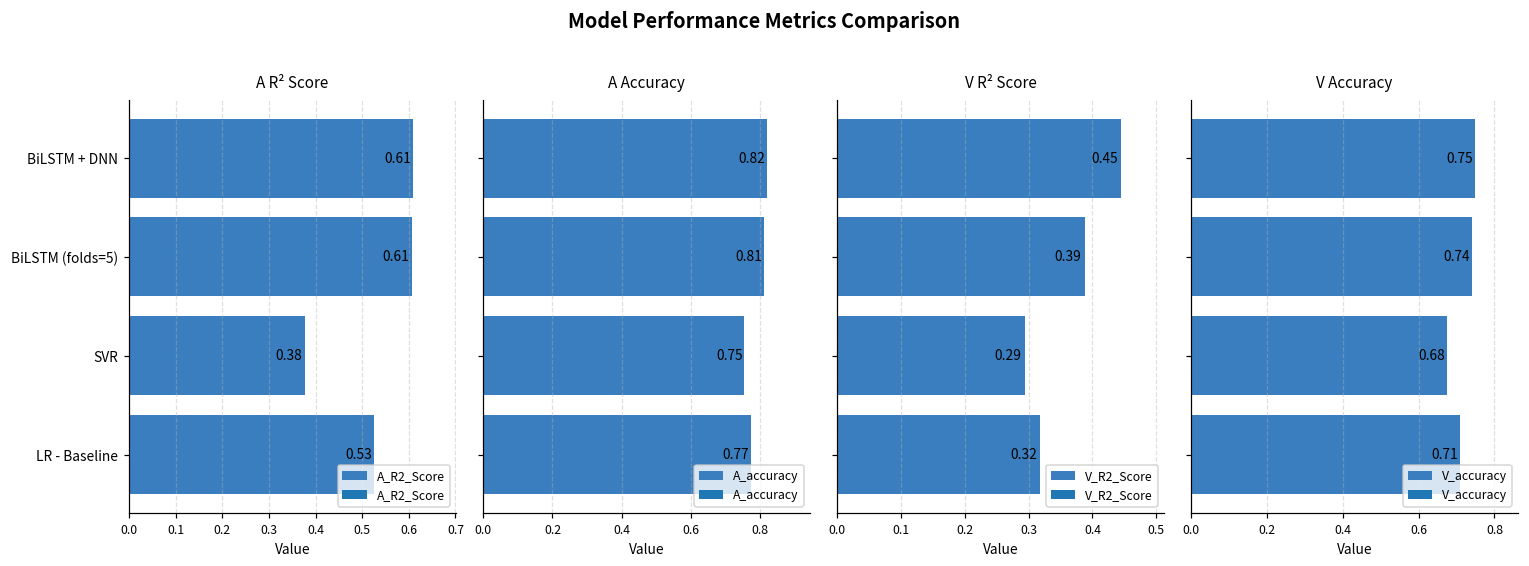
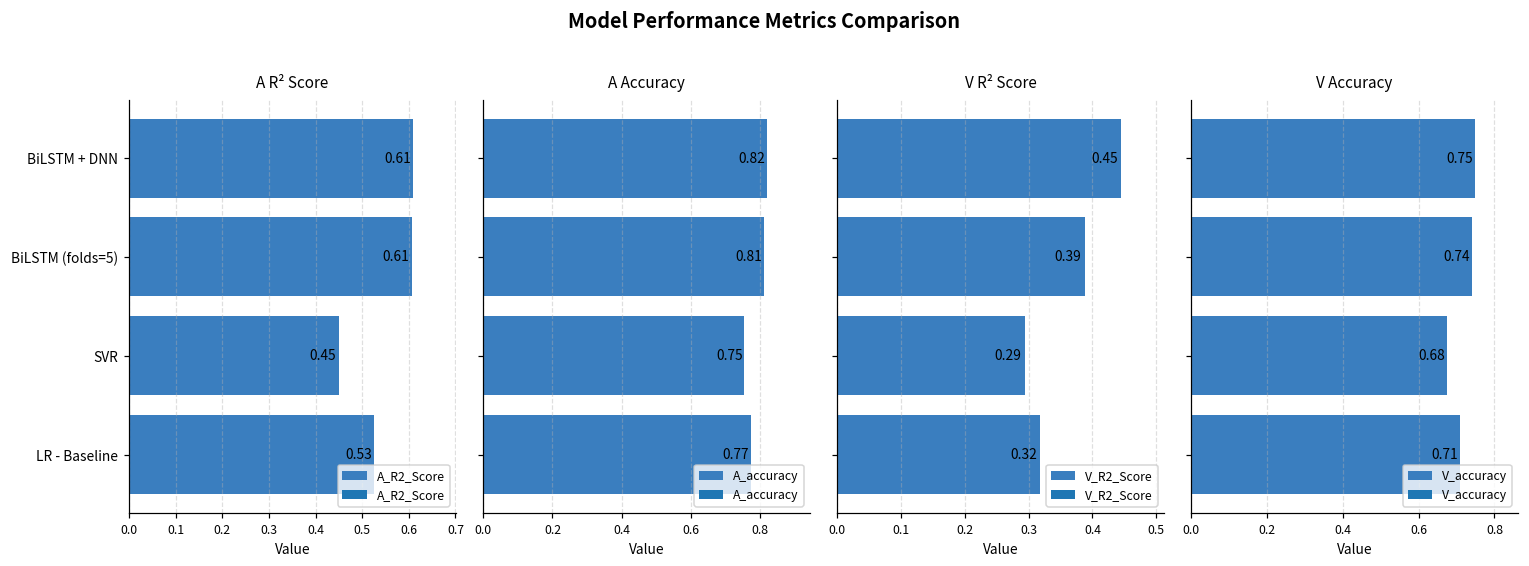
  {
    "A R² Score": {
      "BiLSTM + DNN": 0.61,
      "BiLSTM (folds=5)": 0.61,
-     "SVR": 0.38,
+     "SVR": 0.45,
      "LR - Baseline": 0.53
    }
  }
